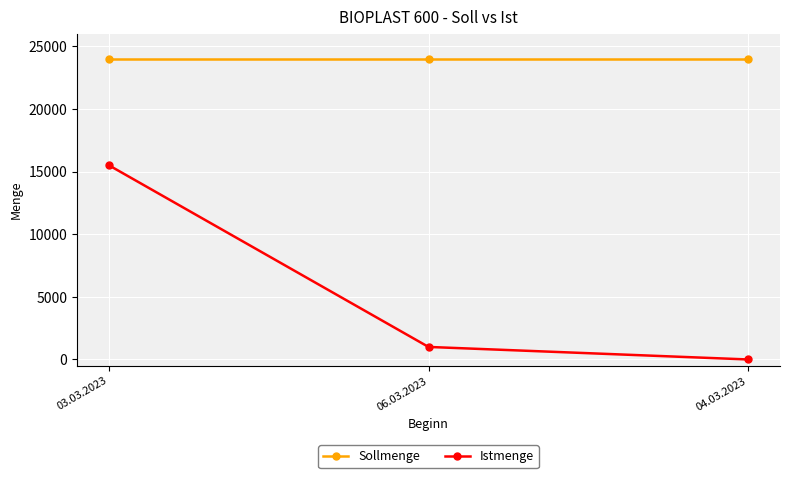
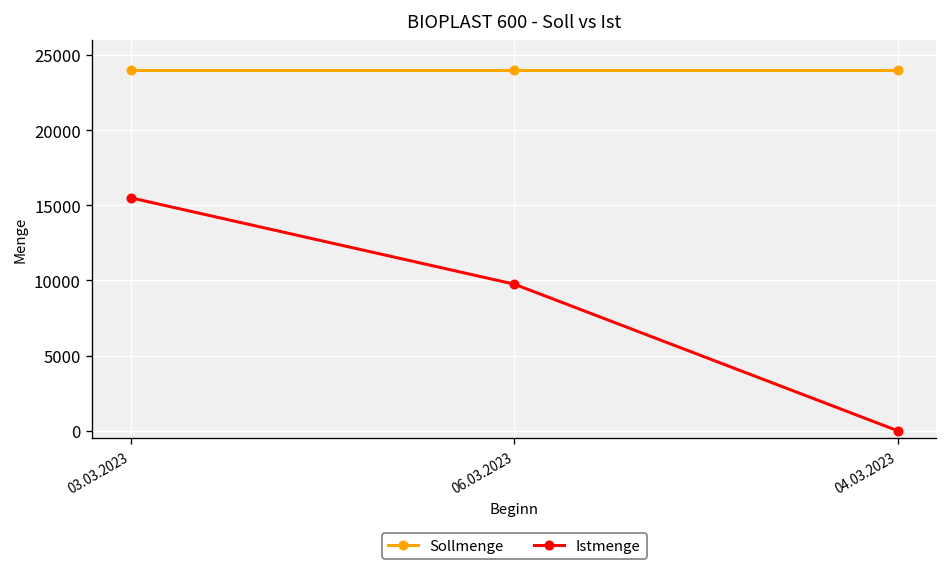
  {
    "Sollmenge": {
      "03.03.2023": 24000,
      "06.03.2023": 24000,
      "04.03.2023": 24000
    },
    "Istmenge": {
      "03.03.2023": 15500,
-     "06.03.2023": 1000,
+     "06.03.2023": 9800,
      "04.03.2023": 0
    }
  }
